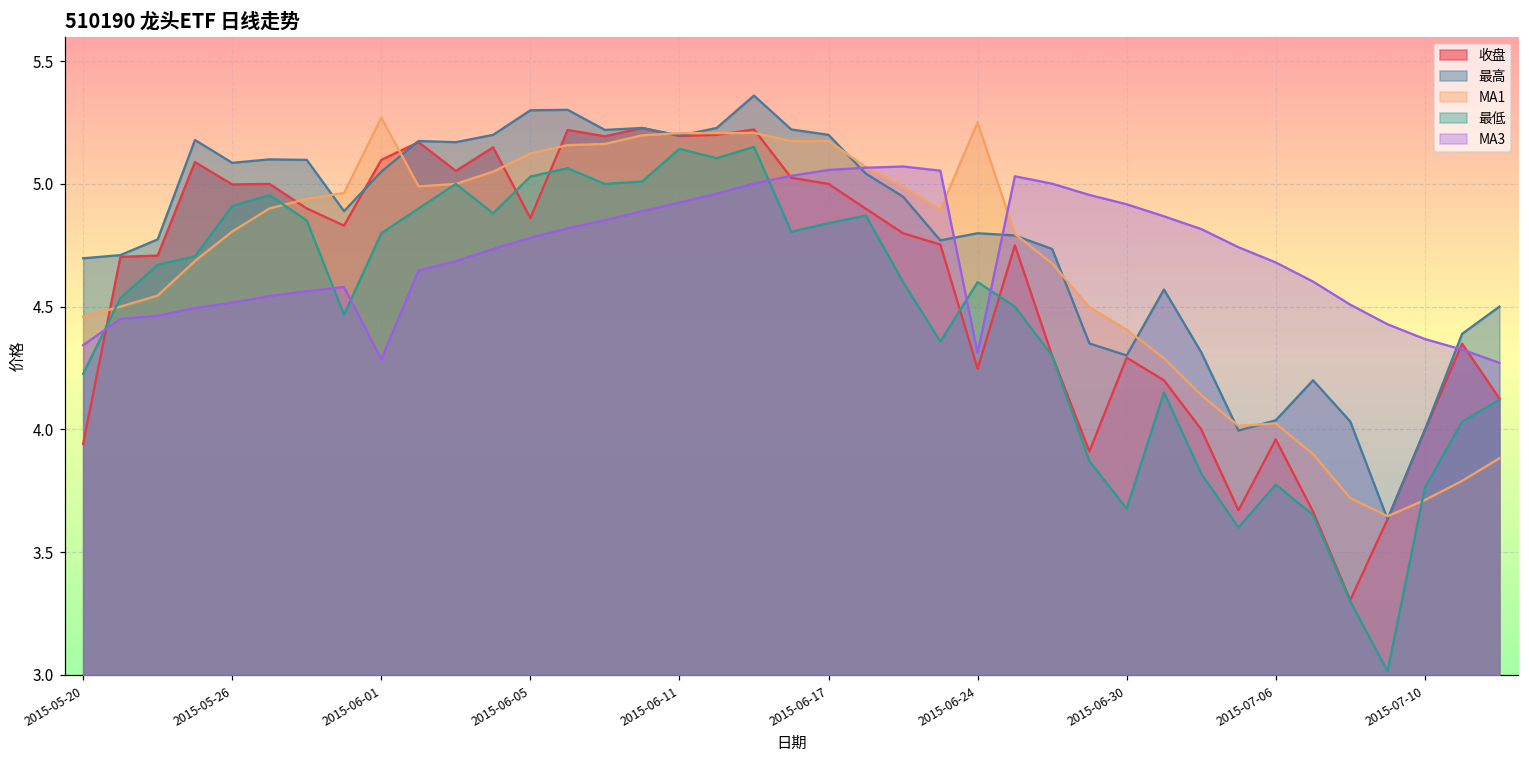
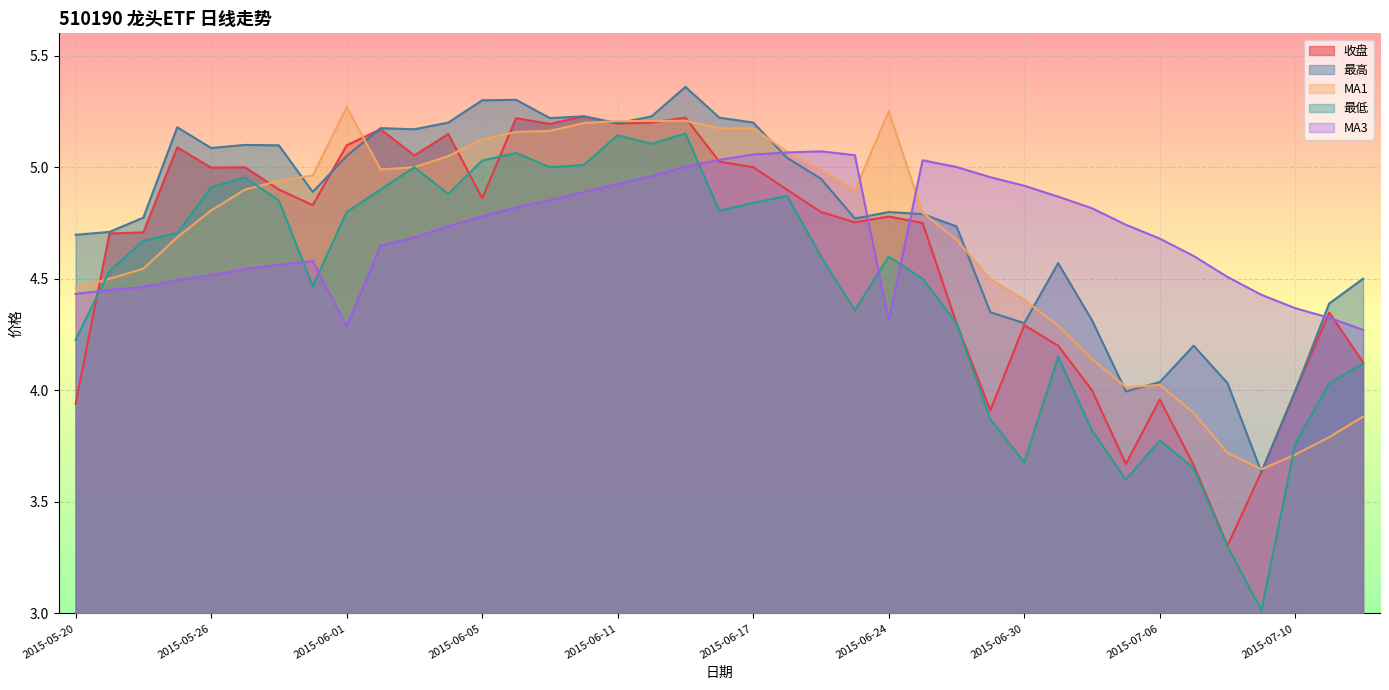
  {
    "收盘": {
      "2015-05-20": 3.94,
      "2015-05-26": 5.00,
      "2015-06-01": 5.10,
      "2015-06-05": 4.86,
      "2015-06-17": 5.00,
-     "2015-06-24": 4.25,
+     "2015-06-24": 4.78,
      "2015-07-06": 3.96
    },
    "MA1": {
      "2015-05-20": 4.46,
      "2015-05-26": 4.81,
      "2015-06-01": 5.27,
      "2015-06-05": 5.12,
      "2015-06-17": 5.18,
      "2015-06-24": 5.25,
      "2015-06-30": 4.41,
      "2015-07-06": 4.02,
      "2015-07-10": 3.71
    },
    "MA3": {
-     "2015-05-20": 4.34,
+     "2015-05-20": 4.43,
      "2015-05-26": 4.52,
      "2015-06-01": 4.29,
      "2015-06-05": 4.78,
      "2015-06-11": 4.92,
      "2015-06-17": 5.06,
      "2015-06-24": 4.31,
      "2015-06-30": 4.92,
      "2015-07-06": 4.68,
      "2015-07-10": 4.37
    }
  }
